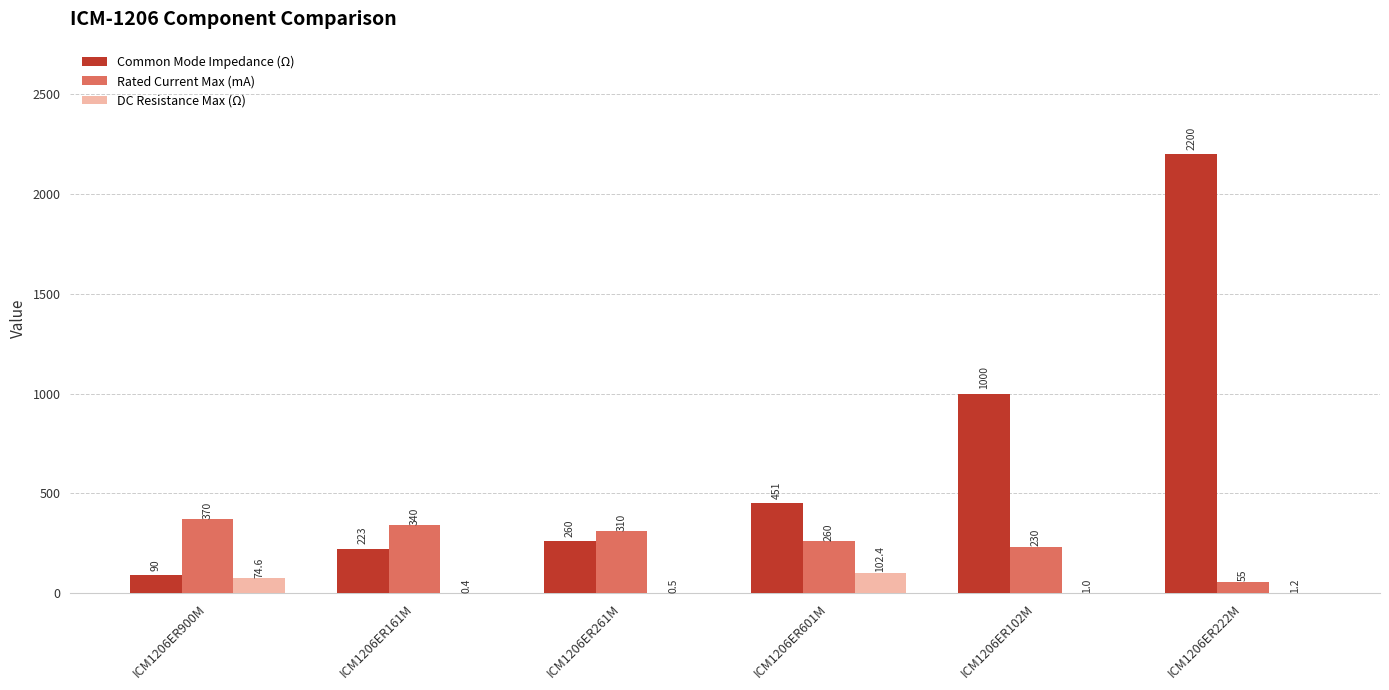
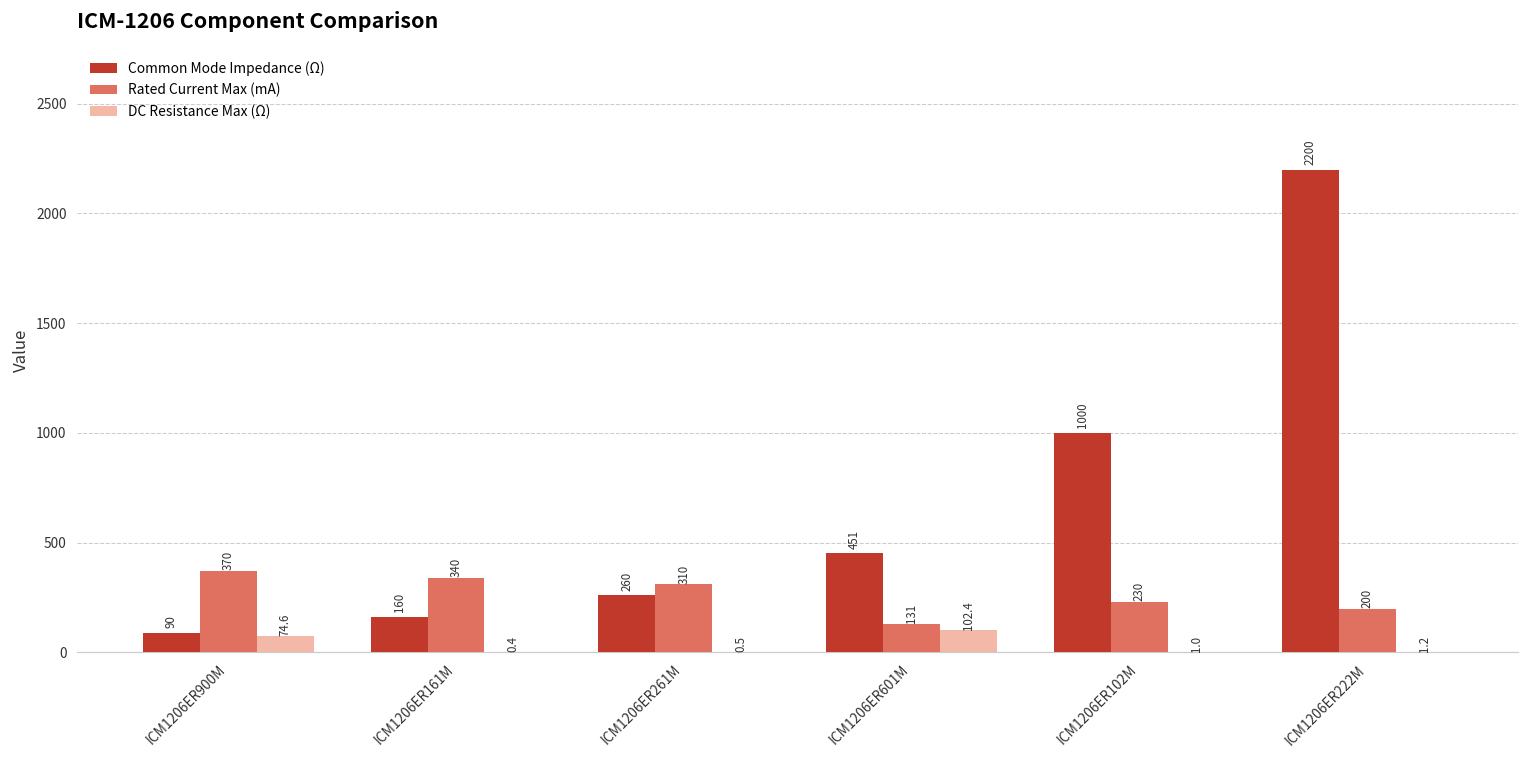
  {
    "Common Mode Impedance (Ω)": {
      "ICM1206ER900M": 90,
-     "ICM1206ER161M": 223,
+     "ICM1206ER161M": 160,
      "ICM1206ER261M": 260,
      "ICM1206ER601M": 451,
      "ICM1206ER102M": 1000,
      "ICM1206ER222M": 2200
    },
    "Rated Current Max (mA)": {
      "ICM1206ER900M": 370,
      "ICM1206ER161M": 340,
      "ICM1206ER261M": 310,
-     "ICM1206ER601M": 260,
+     "ICM1206ER601M": 131,
      "ICM1206ER102M": 230,
-     "ICM1206ER222M": 55
+     "ICM1206ER222M": 200
    },
    "DC Resistance Max (Ω)": {
      "ICM1206ER900M": 74.6,
      "ICM1206ER161M": 0.4,
      "ICM1206ER261M": 0.5,
      "ICM1206ER601M": 102.4,
      "ICM1206ER102M": 1.0,
      "ICM1206ER222M": 1.2
    }
  }
